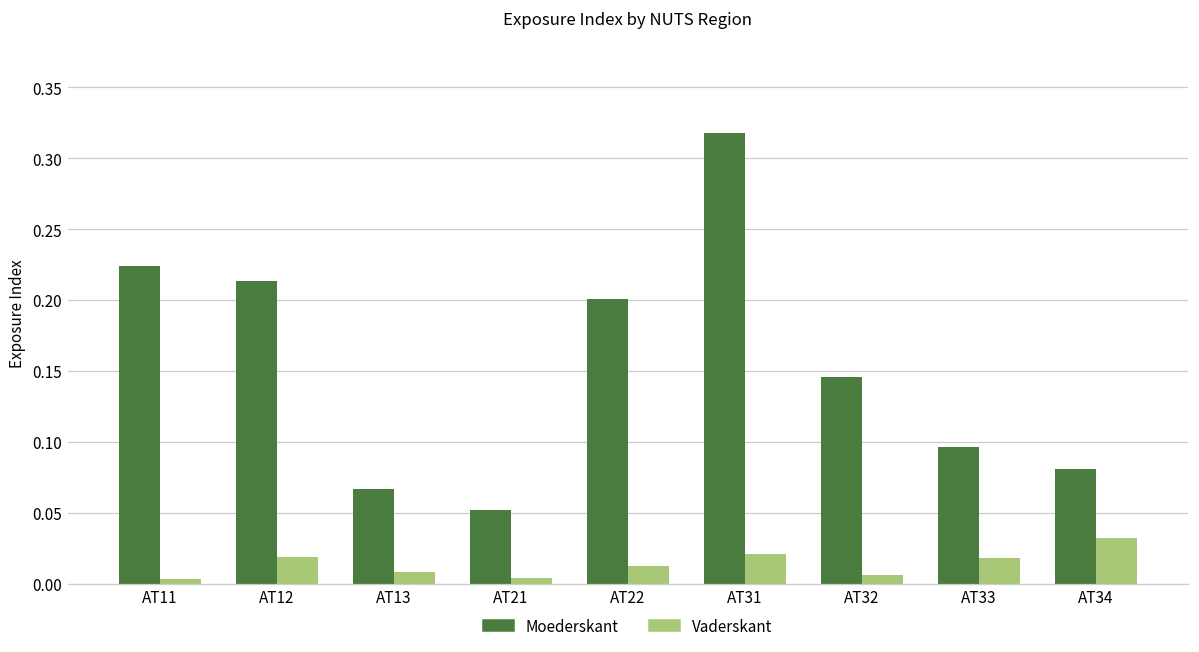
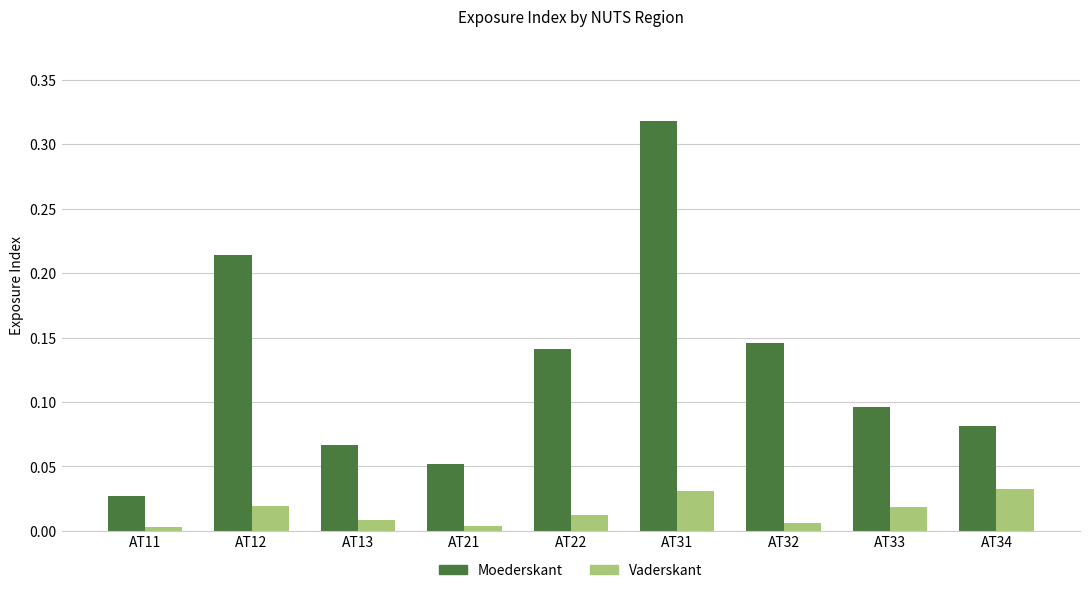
  {
    "Moederskant": {
-     "AT11": 0.224,
+     "AT11": 0.027,
      "AT12": 0.214,
      "AT13": 0.067,
      "AT21": 0.052,
-     "AT22": 0.201,
+     "AT22": 0.141,
      "AT31": 0.318,
      "AT32": 0.146,
      "AT33": 0.096,
      "AT34": 0.081
    },
    "Vaderskant": {
      "AT11": 0.003,
      "AT12": 0.019,
      "AT13": 0.008,
      "AT21": 0.004,
      "AT22": 0.013,
-     "AT31": 0.021,
+     "AT31": 0.031,
      "AT32": 0.006,
      "AT33": 0.018,
      "AT34": 0.033
    }
  }
